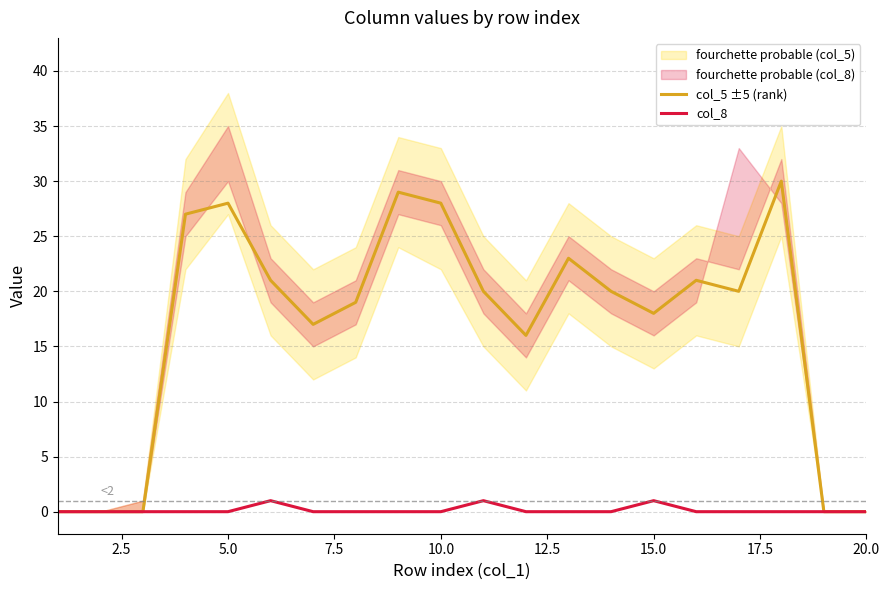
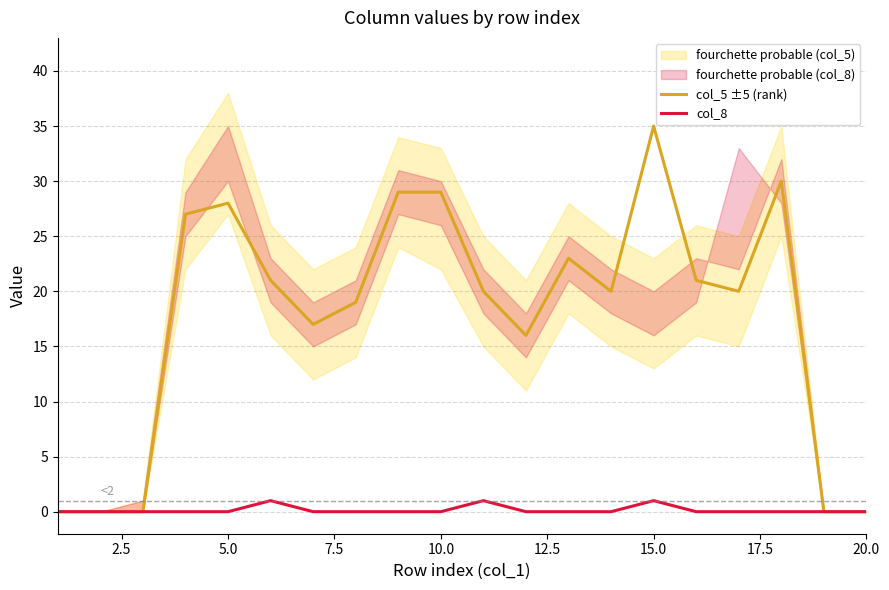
  {
    "col_5 ±5 (rank)": {
      "5.0": 28,
-     "10.0": 28,
-     "15.0": 18
+     "10.0": 29,
+     "15.0": 35
    }
  }
